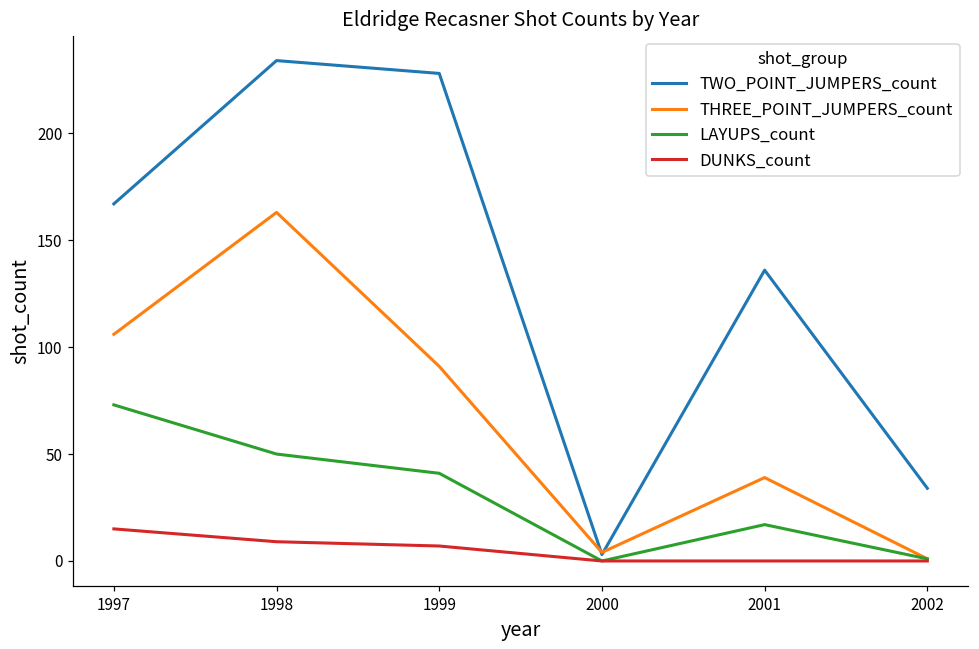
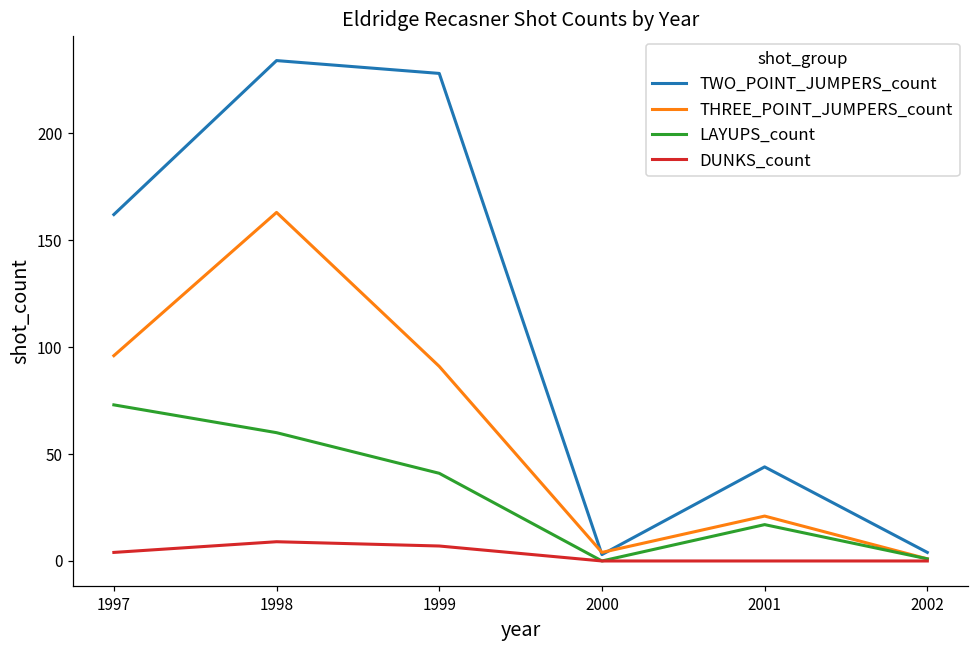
  {
    "TWO_POINT_JUMPERS_count": {
-     "1997": 167,
+     "1997": 162,
      "1998": 234,
      "1999": 228,
-     "2001": 136,
-     "2002": 34
+     "2001": 44,
+     "2002": 4
    },
    "THREE_POINT_JUMPERS_count": {
-     "1997": 106,
+     "1997": 96,
      "1998": 163,
      "1999": 91,
-     "2001": 39
+     "2001": 21
    },
    "LAYUPS_count": {
      "1997": 73,
-     "1998": 50,
+     "1998": 60,
      "1999": 41,
      "2001": 17
    },
    "DUNKS_count": {
-     "1997": 15,
+     "1997": 4,
      "1998": 9,
      "1999": 7,
      "2001": 0
    }
  }
